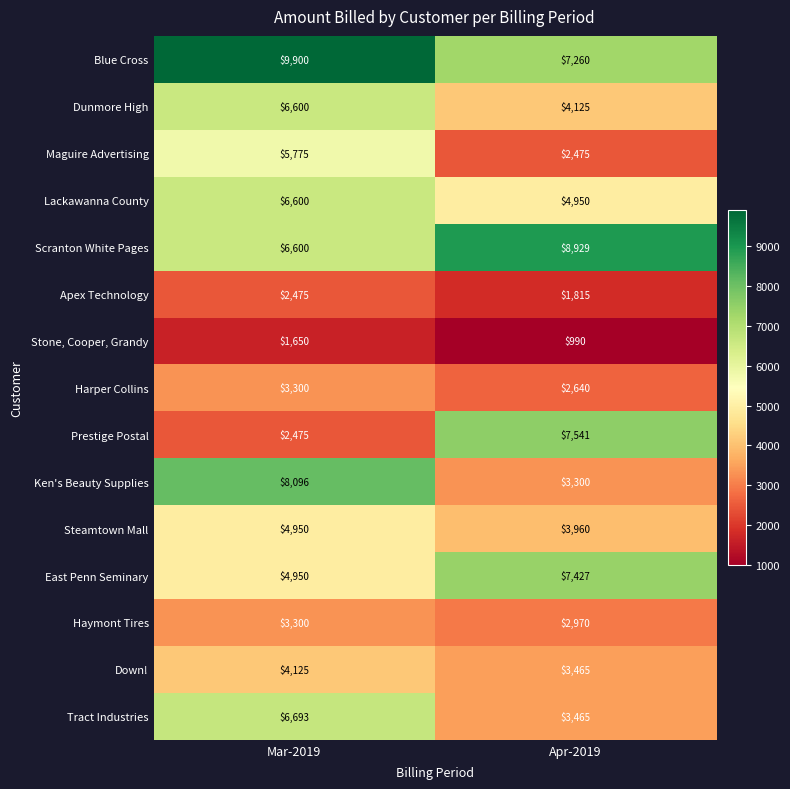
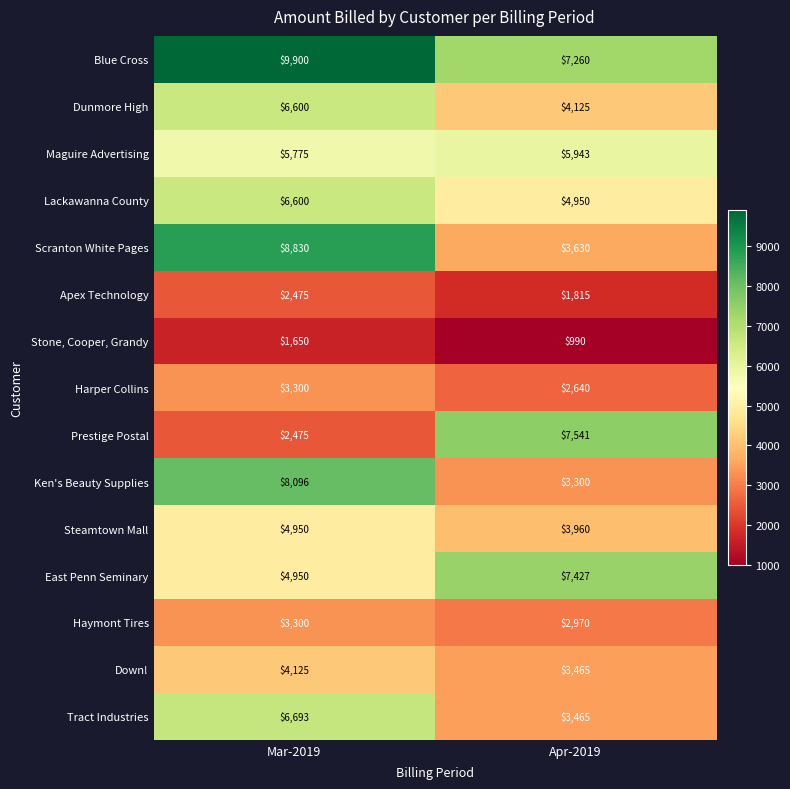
  {
    "Blue Cross": {
      "Mar-2019": "$9,900",
      "Apr-2019": "$7,260"
    },
    "Dunmore High": {
      "Mar-2019": "$6,600",
      "Apr-2019": "$4,125"
    },
    "Maguire Advertising": {
      "Mar-2019": "$5,775",
-     "Apr-2019": "$2,475"
+     "Apr-2019": "$5,943"
    },
    "Lackawanna County": {
      "Mar-2019": "$6,600",
      "Apr-2019": "$4,950"
    },
    "Scranton White Pages": {
-     "Mar-2019": "$6,600",
-     "Apr-2019": "$8,929"
+     "Mar-2019": "$8,830",
+     "Apr-2019": "$3,630"
    },
    "Apex Technology": {
      "Mar-2019": "$2,475",
      "Apr-2019": "$1,815"
    },
    "Stone, Cooper, Grandy": {
      "Mar-2019": "$1,650",
      "Apr-2019": "$990"
    },
    "Harper Collins": {
      "Mar-2019": "$3,300",
      "Apr-2019": "$2,640"
    },
    "Prestige Postal": {
      "Mar-2019": "$2,475",
      "Apr-2019": "$7,541"
    },
    "Ken's Beauty Supplies": {
      "Mar-2019": "$8,096",
      "Apr-2019": "$3,300"
    },
    "Steamtown Mall": {
      "Mar-2019": "$4,950",
      "Apr-2019": "$3,960"
    },
    "East Penn Seminary": {
      "Mar-2019": "$4,950",
      "Apr-2019": "$7,427"
    },
    "Haymont Tires": {
      "Mar-2019": "$3,300",
      "Apr-2019": "$2,970"
    },
    "Down!": {
      "Mar-2019": "$4,125",
      "Apr-2019": "$3,465"
    },
    "Tract Industries": {
      "Mar-2019": "$6,693",
      "Apr-2019": "$3,465"
    }
  }
